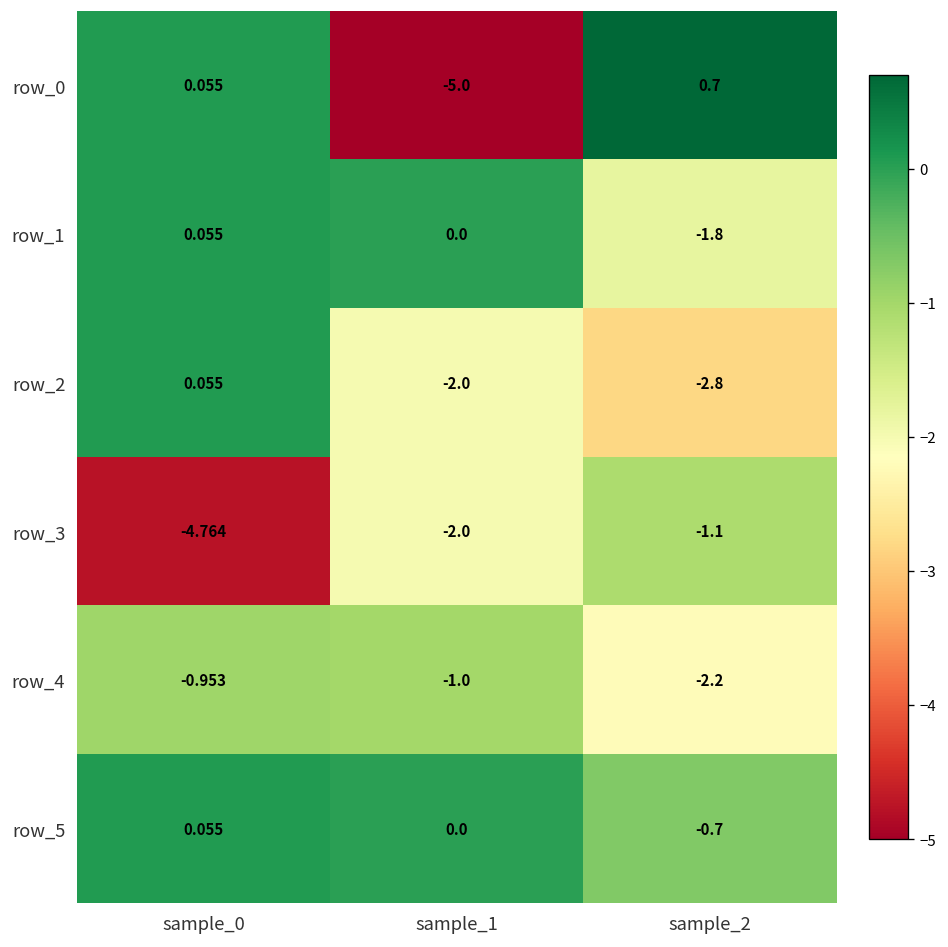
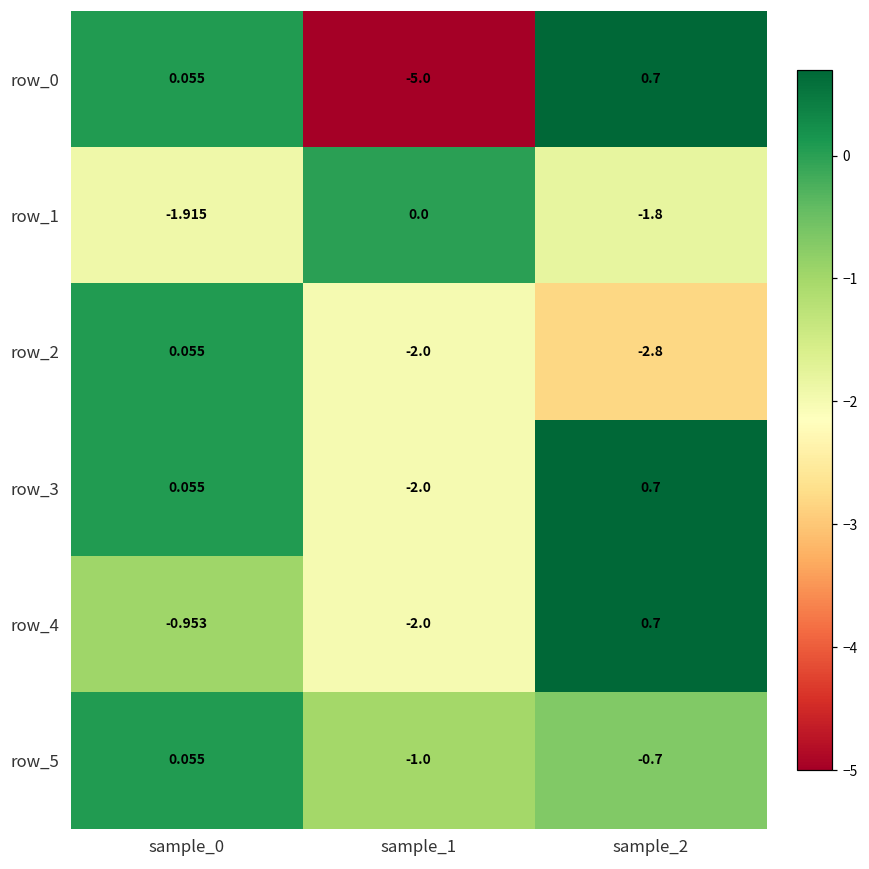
  {
    "row_0": {
      "sample_0": 0.055,
      "sample_1": -5.0,
      "sample_2": 0.7
    },
    "row_1": {
-     "sample_0": 0.055,
+     "sample_0": -1.915,
      "sample_1": 0.0,
      "sample_2": -1.8
    },
    "row_2": {
      "sample_0": 0.055,
      "sample_1": -2.0,
      "sample_2": -2.8
    },
    "row_3": {
-     "sample_0": -4.764,
+     "sample_0": 0.055,
      "sample_1": -2.0,
-     "sample_2": -1.1
+     "sample_2": 0.7
    },
    "row_4": {
      "sample_0": -0.953,
-     "sample_1": -1.0,
-     "sample_2": -2.2
+     "sample_1": -2.0,
+     "sample_2": 0.7
    },
    "row_5": {
      "sample_0": 0.055,
-     "sample_1": 0.0,
+     "sample_1": -1.0,
      "sample_2": -0.7
    }
  }
